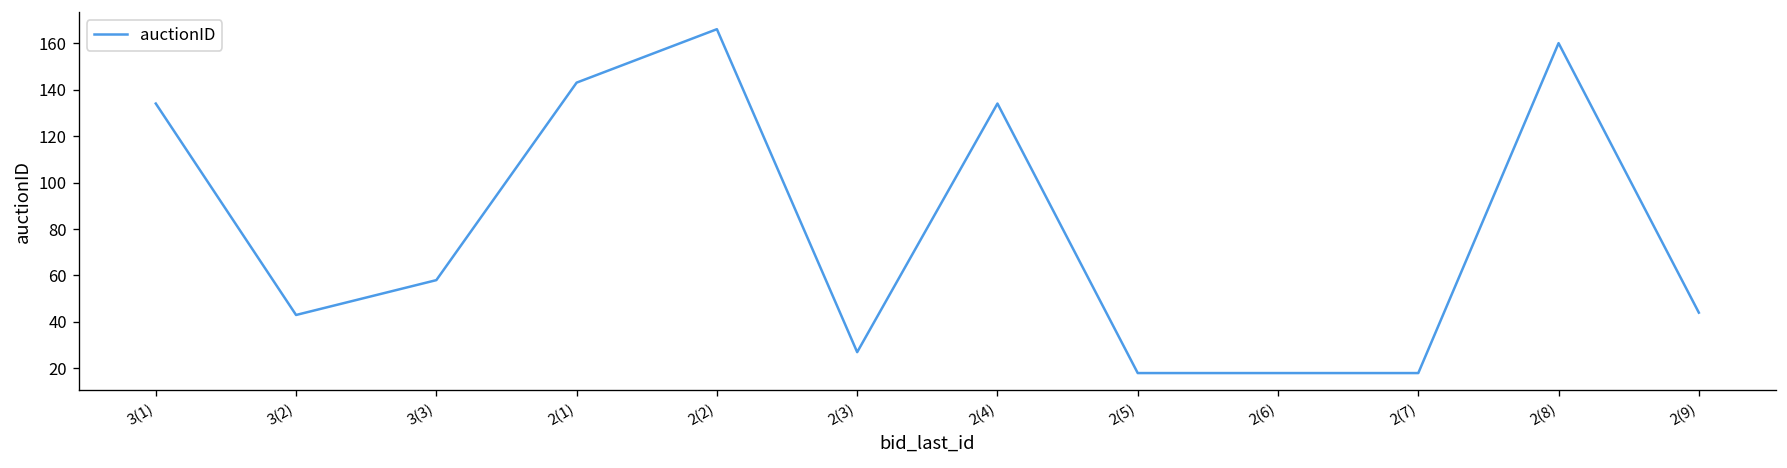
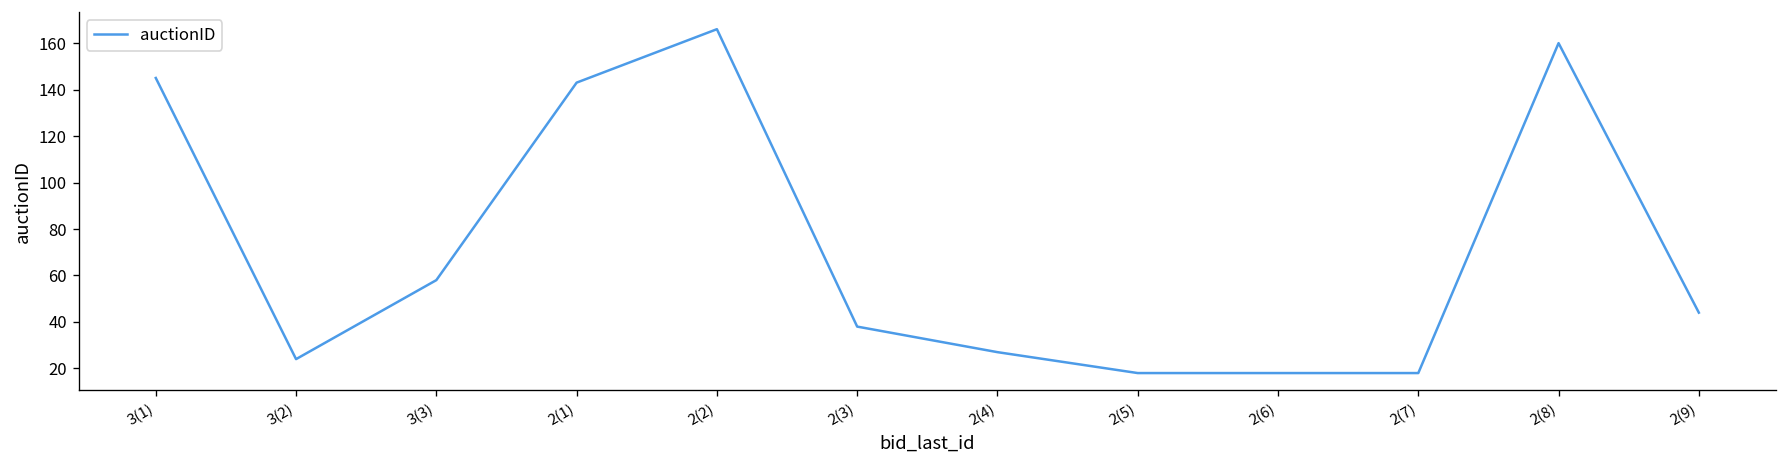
  {
-   "3(1)": 134,
-   "3(2)": 43,
+   "3(1)": 145,
+   "3(2)": 24,
    "3(3)": 58,
    "2(1)": 143,
    "2(2)": 166,
-   "2(3)": 27,
-   "2(4)": 134,
+   "2(3)": 38,
+   "2(4)": 27,
    "2(5)": 18,
    "2(6)": 18,
    "2(7)": 18,
    "2(8)": 160,
    "2(9)": 44
  }
